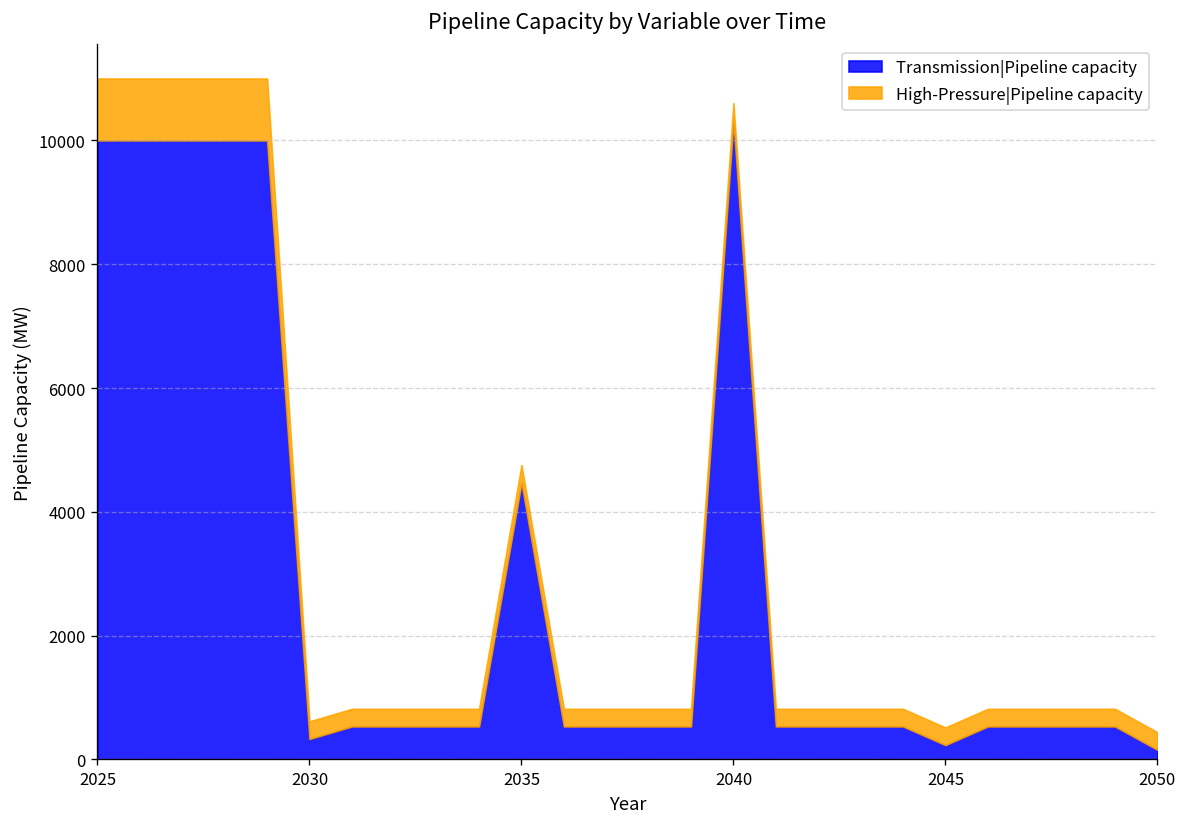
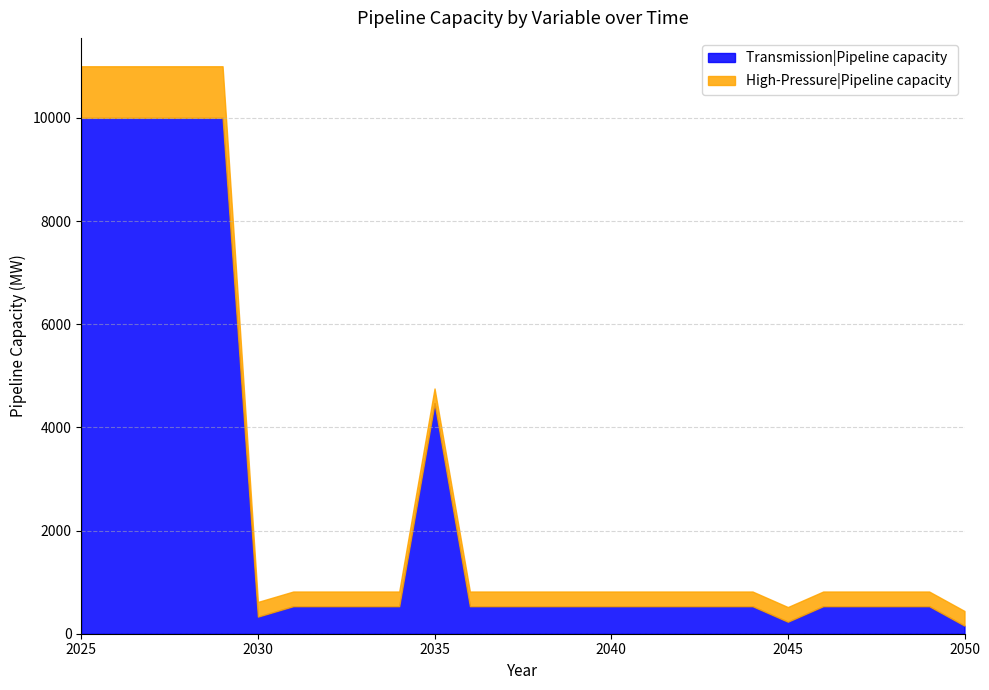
  {
    "Transmission|Pipeline capacity": {
      "2025": 10000,
      "2030": 300,
      "2035": 4500,
-     "2040": 10300,
+     "2040": 500,
      "2045": 200,
      "2050": 200
    },
    "High-Pressure|Pipeline capacity": {
      "2025": 1000,
      "2030": 300,
      "2035": 300,
      "2040": 300,
      "2045": 300,
      "2050": 300
    }
  }
